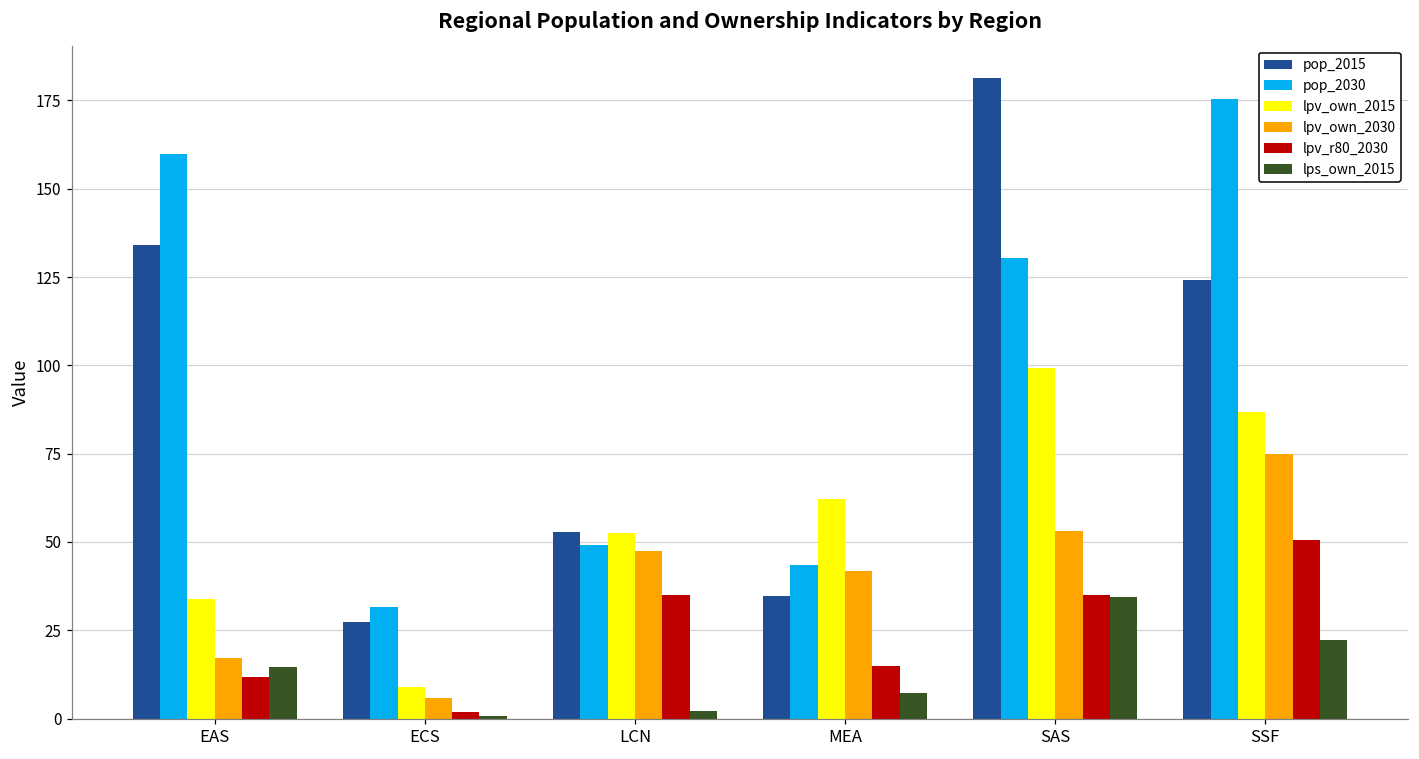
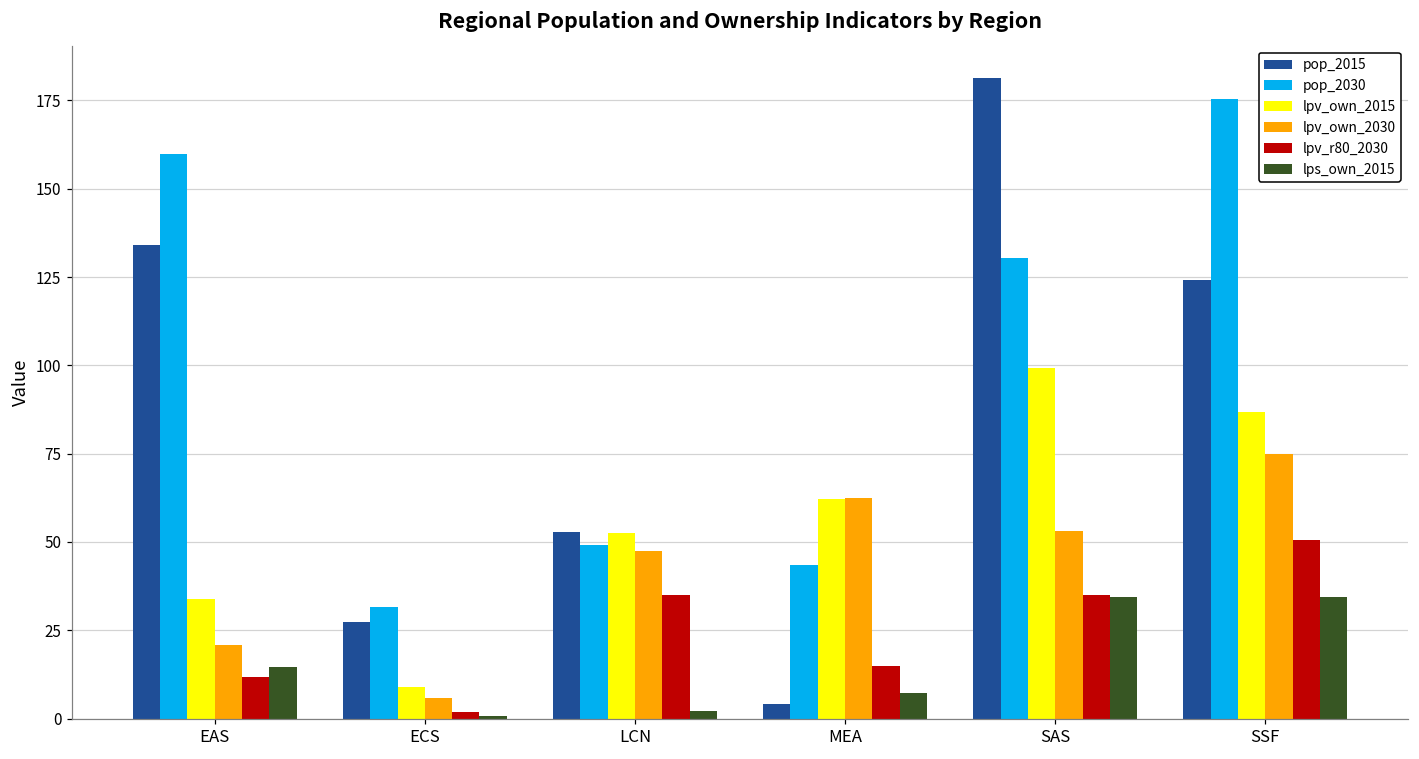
  {
    "pop_2015": {
      "EAS": 134,
      "ECS": 27,
      "LCN": 53,
-     "MEA": 35,
+     "MEA": 4,
      "SAS": 181,
      "SSF": 124
    },
    "pop_2030": {
      "EAS": 160,
      "ECS": 31,
      "LCN": 49,
      "MEA": 43,
      "SAS": 130,
      "SSF": 175
    },
    "lpv_own_2015": {
      "EAS": 34,
      "ECS": 9,
      "LCN": 52,
      "MEA": 62,
      "SAS": 99,
      "SSF": 87
    },
    "lpv_own_2030": {
-     "EAS": 17,
+     "EAS": 21,
      "ECS": 6,
      "LCN": 47,
-     "MEA": 42,
+     "MEA": 62,
      "SAS": 53,
      "SSF": 75
    },
    "lpv_r80_2030": {
      "EAS": 12,
      "ECS": 2,
      "LCN": 35,
      "MEA": 15,
      "SAS": 35,
      "SSF": 51
    },
    "lps_own_2015": {
      "EAS": 15,
      "ECS": 1,
      "LCN": 2,
      "MEA": 7,
      "SAS": 34,
-     "SSF": 22
+     "SSF": 34
    }
  }
